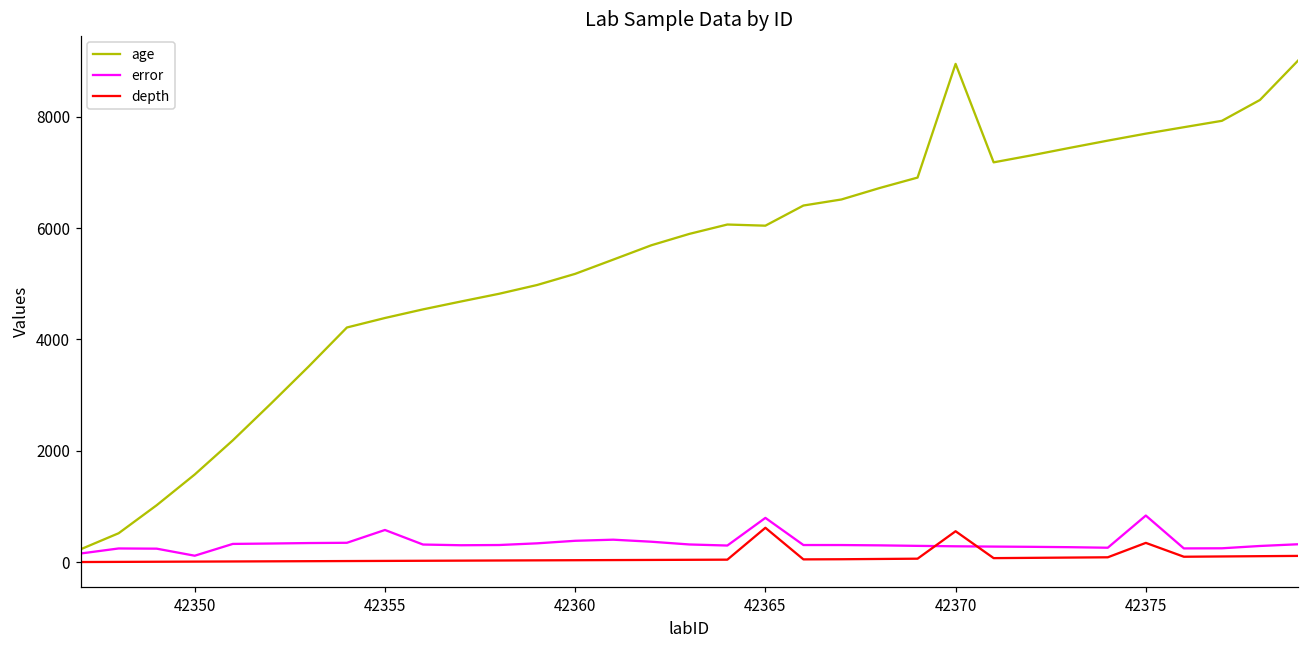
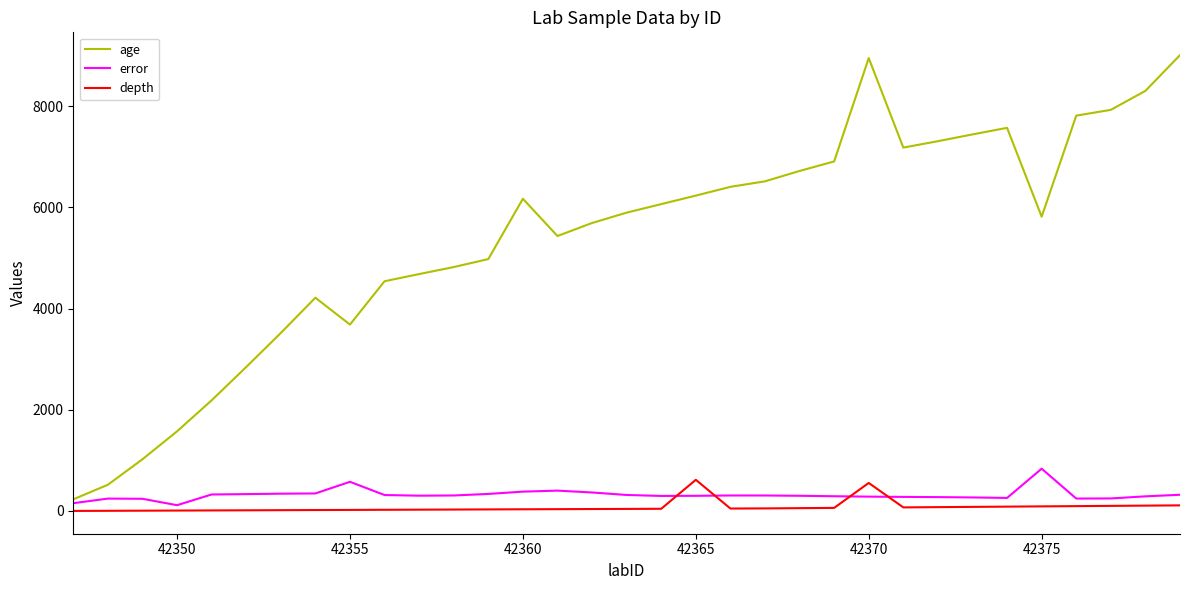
  {
    "age": {
      "42350": 1600,
-     "42355": 4400,
-     "42360": 5200,
-     "42365": 6000,
+     "42355": 3700,
+     "42360": 6200,
+     "42365": 6200,
      "42370": 9000,
-     "42375": 7700
+     "42375": 5800
    },
    "error": {
      "42350": 100,
      "42355": 600,
      "42360": 400,
-     "42365": 800,
+     "42365": 300,
      "42370": 300,
      "42375": 800
    },
    "depth": {
      "42350": 0,
      "42355": 0,
      "42360": 0,
      "42365": 600,
      "42370": 600,
-     "42375": 300
+     "42375": 100
    }
  }
